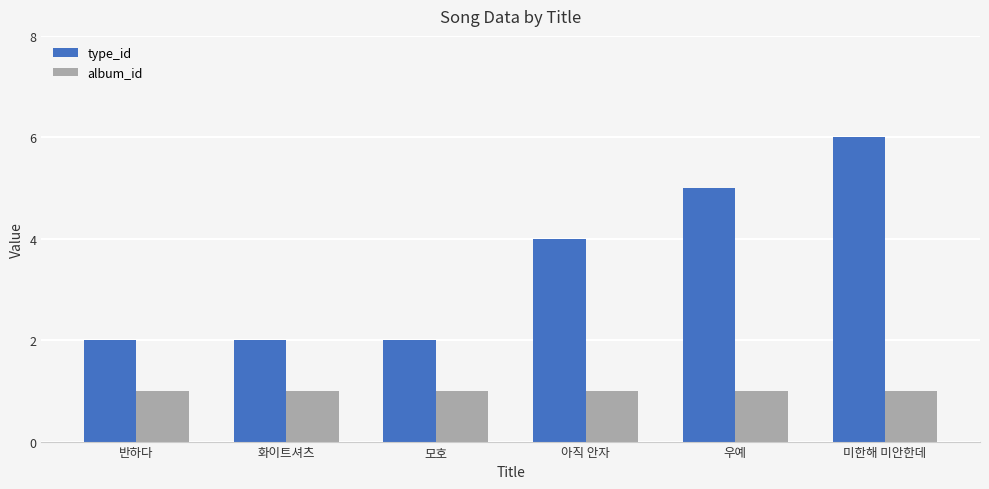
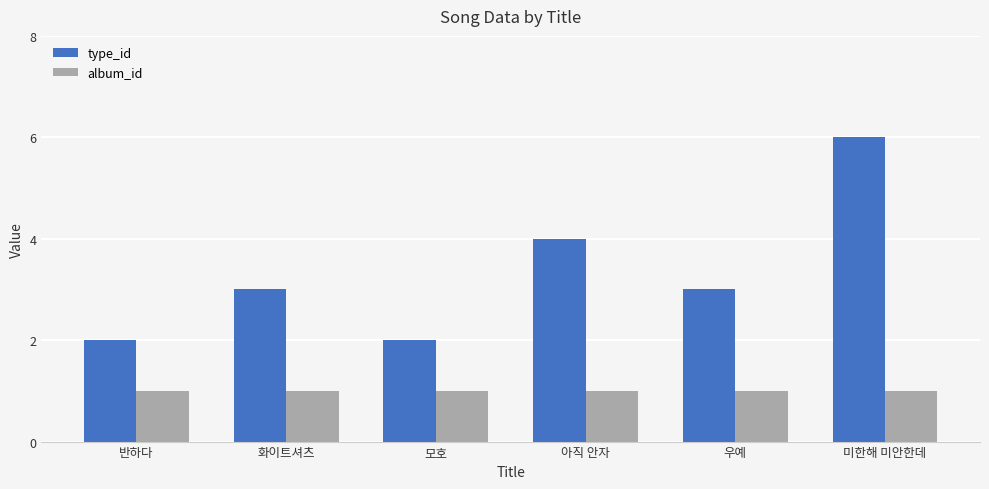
  {
    "type_id": {
      "반하다": 2,
-     "화이트셔츠": 2,
+     "화이트셔츠": 3,
      "모호": 2,
      "아직 안자": 4,
-     "우예": 5,
+     "우예": 3,
      "미한해 미안한데": 6
    },
    "album_id": {
      "반하다": 1,
      "화이트셔츠": 1,
      "모호": 1,
      "아직 안자": 1,
      "우예": 1,
      "미한해 미안한데": 1
    }
  }
